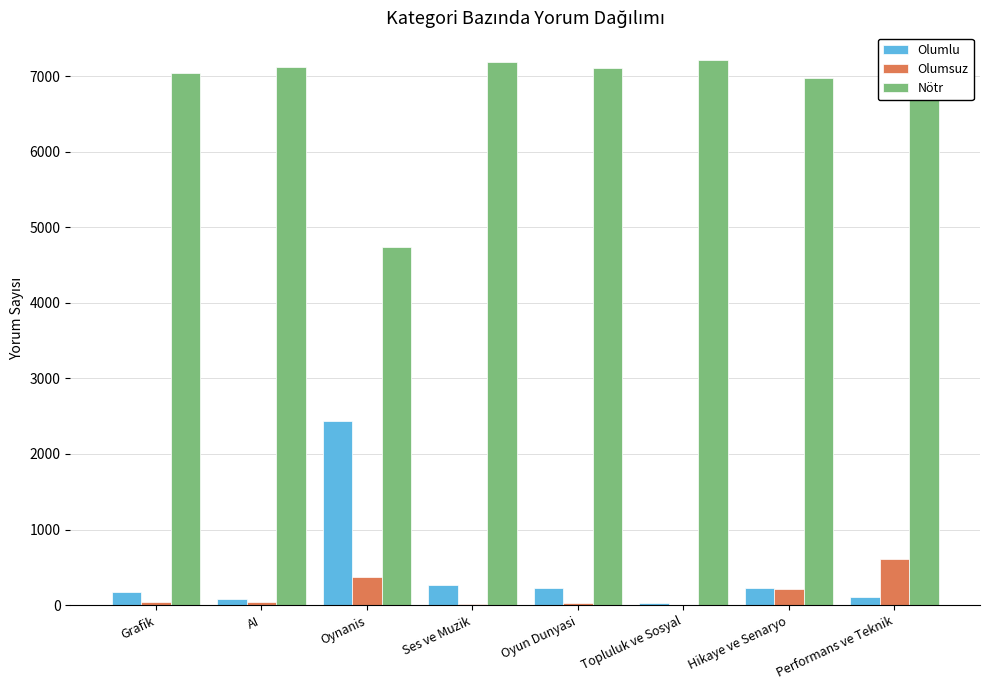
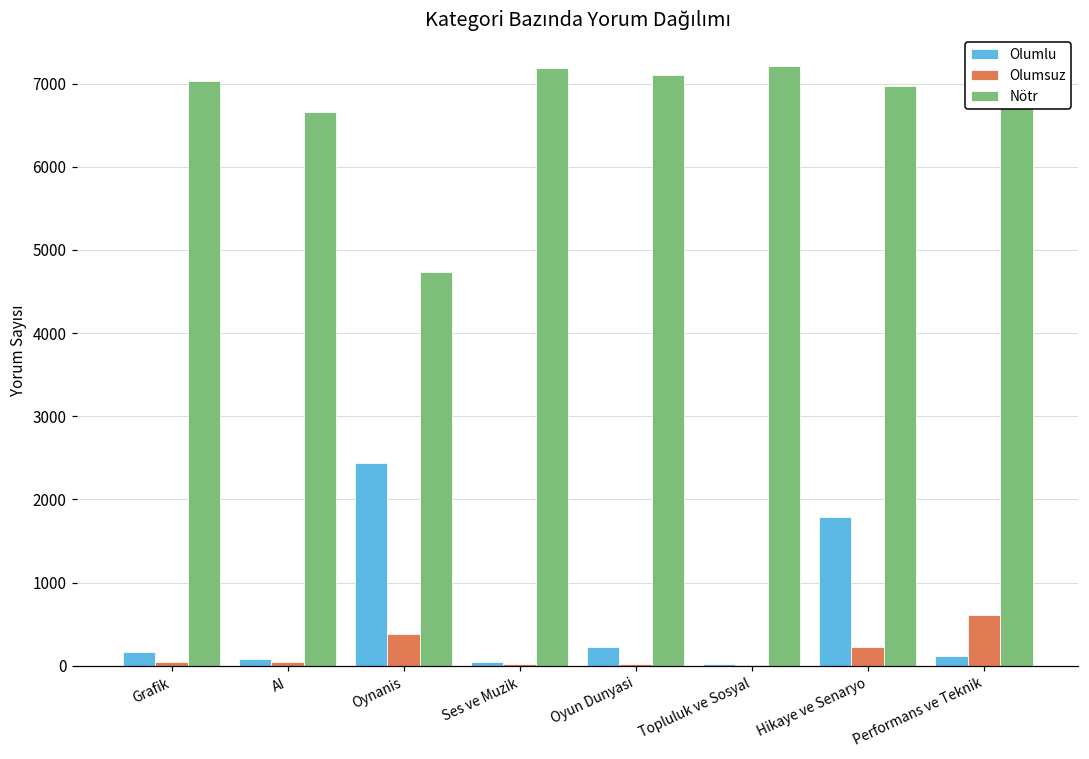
  {
    "Olumlu": {
      "Grafik": 200,
      "AI": 100,
      "Oynanis": 2400,
-     "Ses ve Muzik": 300,
+     "Ses ve Muzik": 0,
      "Oyun Dunyasi": 200,
-     "Hikaye ve Senaryo": 200,
+     "Hikaye ve Senaryo": 1800,
      "Performans ve Teknik": 100
    },
    "Olumsuz": {
      "Grafik": 0,
      "AI": 0,
      "Oynanis": 400,
      "Hikaye ve Senaryo": 200,
      "Performans ve Teknik": 600
    },
    "Nötr": {
      "Grafik": 7000,
-     "AI": 7100,
+     "AI": 6700,
      "Oynanis": 4700,
      "Ses ve Muzik": 7200,
      "Oyun Dunyasi": 7100,
      "Topluluk ve Sosyal": 7200,
      "Hikaye ve Senaryo": 7000
    }
  }
